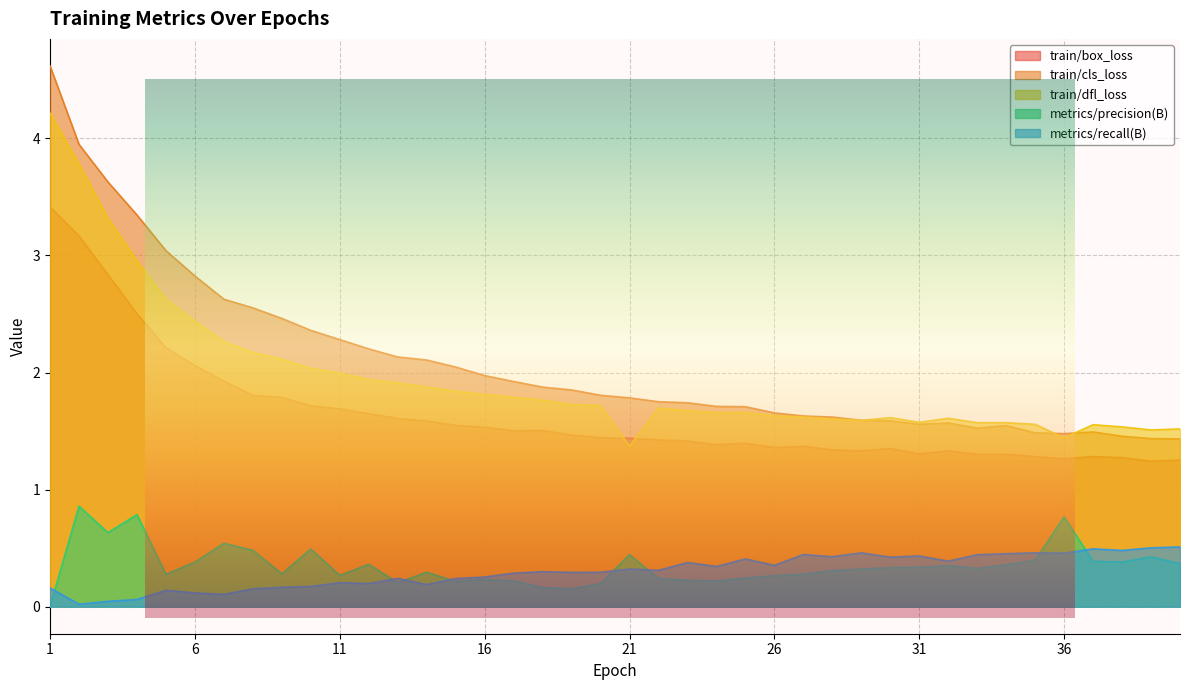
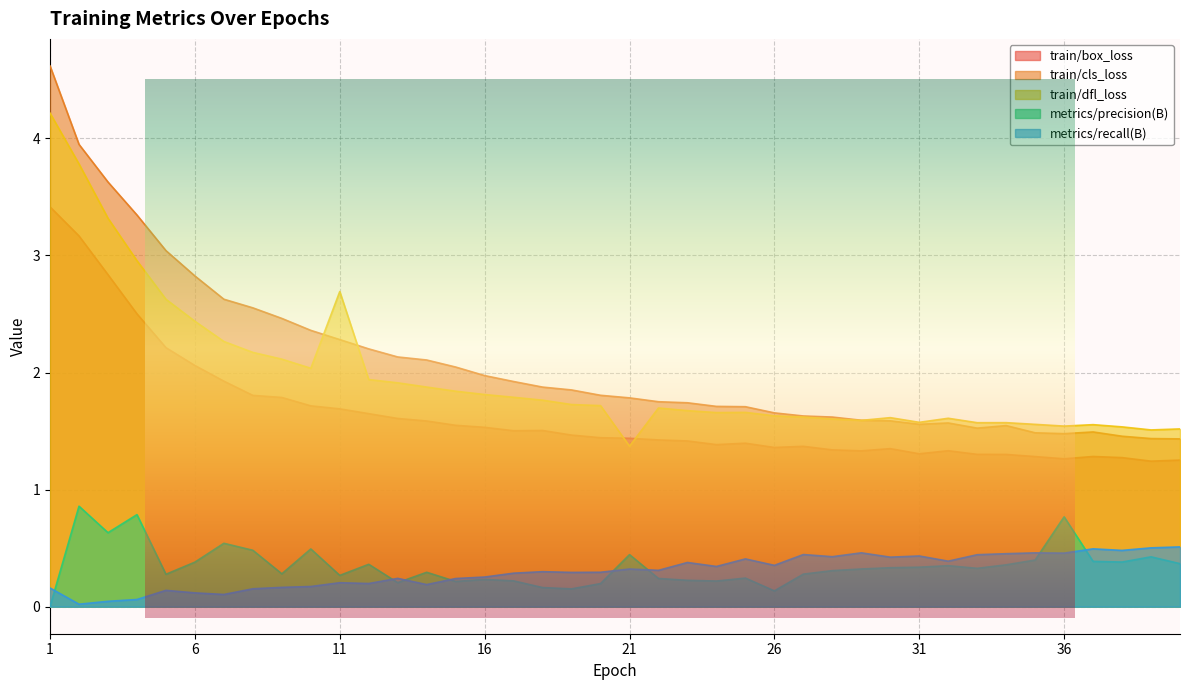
  {
    "train/dfl_loss": {
      "1": 4.22,
      "6": 2.44,
-     "11": 2.00,
+     "11": 2.69,
      "16": 1.81,
      "21": 1.37,
      "26": 1.63,
-     "36": 1.44
+     "36": 1.54
    },
    "metrics/precision(B)": {
      "1": 0.00,
      "6": 0.38,
      "11": 0.27,
      "21": 0.44,
-     "26": 0.26,
+     "26": 0.13,
      "31": 0.34,
      "36": 0.77
    },
    "metrics/recall(B)": {
      "1": 0.16,
      "6": 0.12,
      "11": 0.20,
      "21": 0.32,
      "26": 0.35,
      "31": 0.43,
      "36": 0.46
    }
  }
